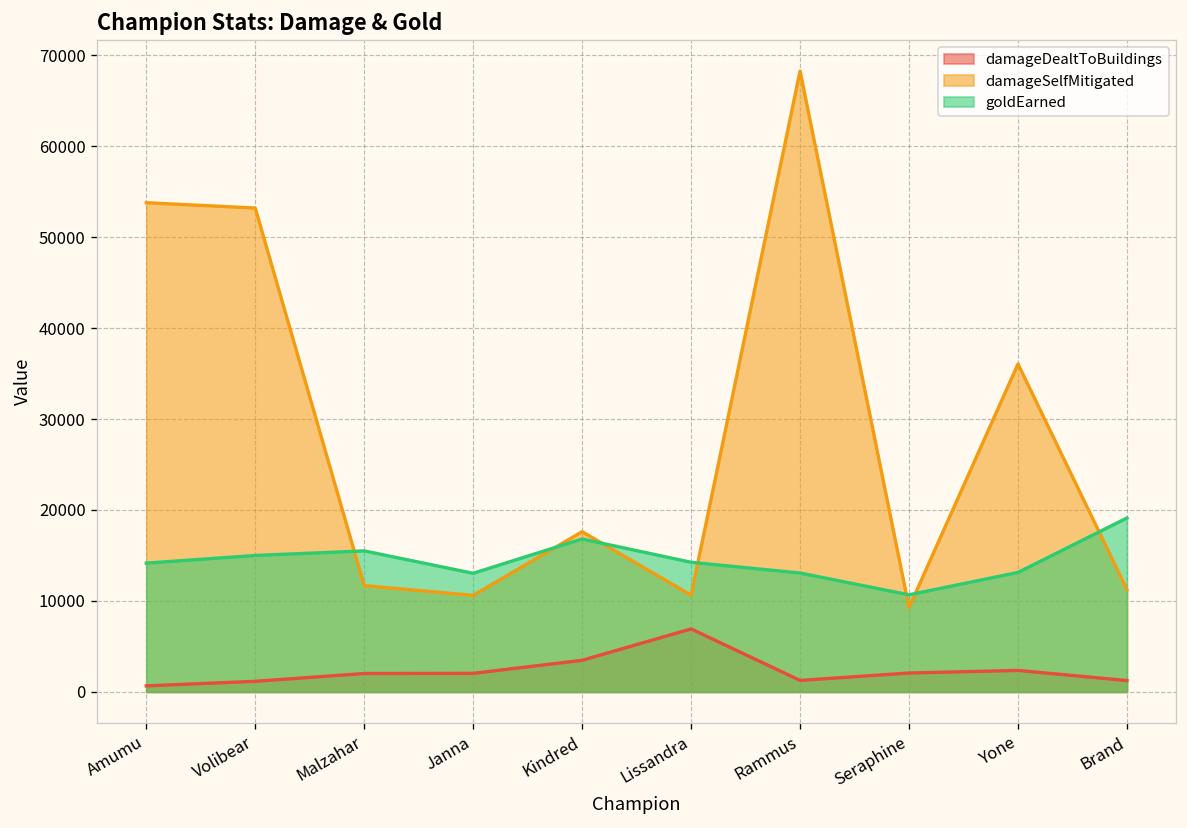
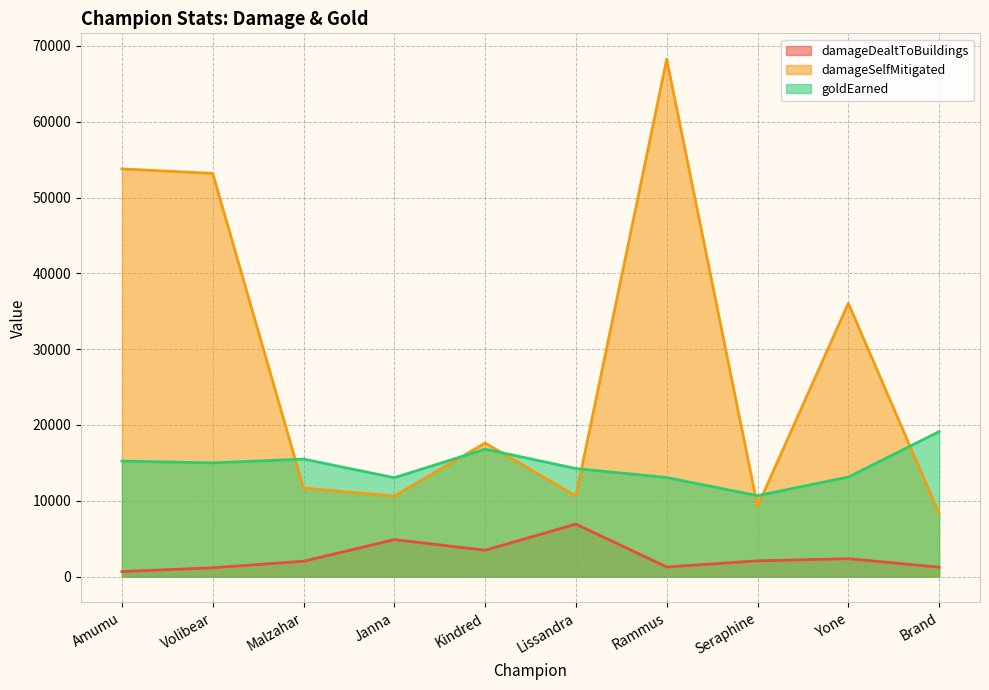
  {
    "damageDealtToBuildings": {
      "Amumu": 1000,
      "Volibear": 1000,
      "Malzahar": 2000,
-     "Janna": 2000,
+     "Janna": 5000,
      "Kindred": 3000,
      "Lissandra": 7000,
      "Rammus": 1000,
      "Seraphine": 2000,
      "Yone": 2000,
      "Brand": 1000
    },
    "damageSelfMitigated": {
      "Amumu": 54000,
      "Volibear": 53000,
      "Malzahar": 12000,
      "Janna": 11000,
      "Kindred": 18000,
      "Lissandra": 11000,
      "Rammus": 68000,
      "Seraphine": 9000,
      "Yone": 36000,
-     "Brand": 11000
+     "Brand": 8000
    },
    "goldEarned": {
-     "Amumu": 14000,
+     "Amumu": 15000,
      "Volibear": 15000,
      "Malzahar": 16000,
      "Janna": 13000,
      "Kindred": 17000,
      "Lissandra": 14000,
      "Rammus": 13000,
      "Seraphine": 11000,
      "Yone": 13000,
      "Brand": 19000
    }
  }
